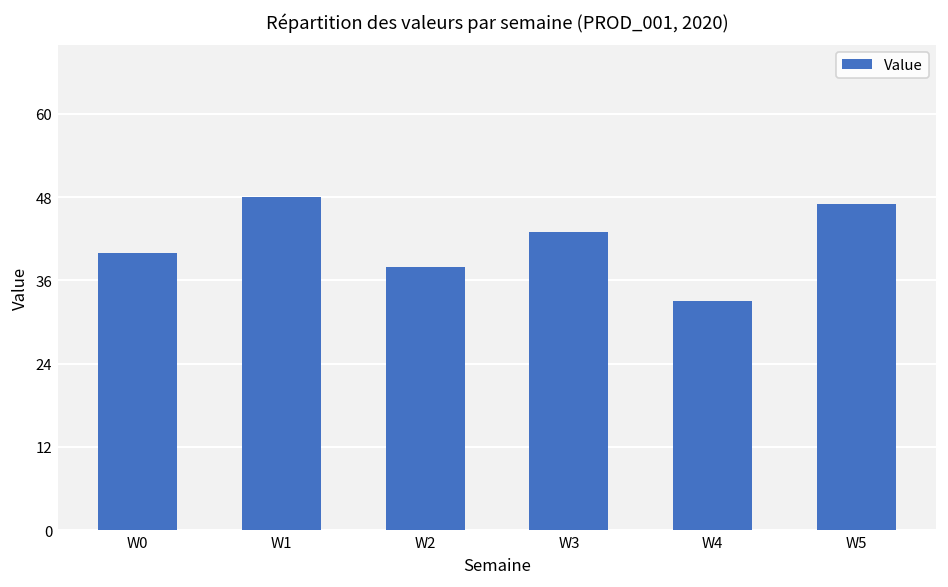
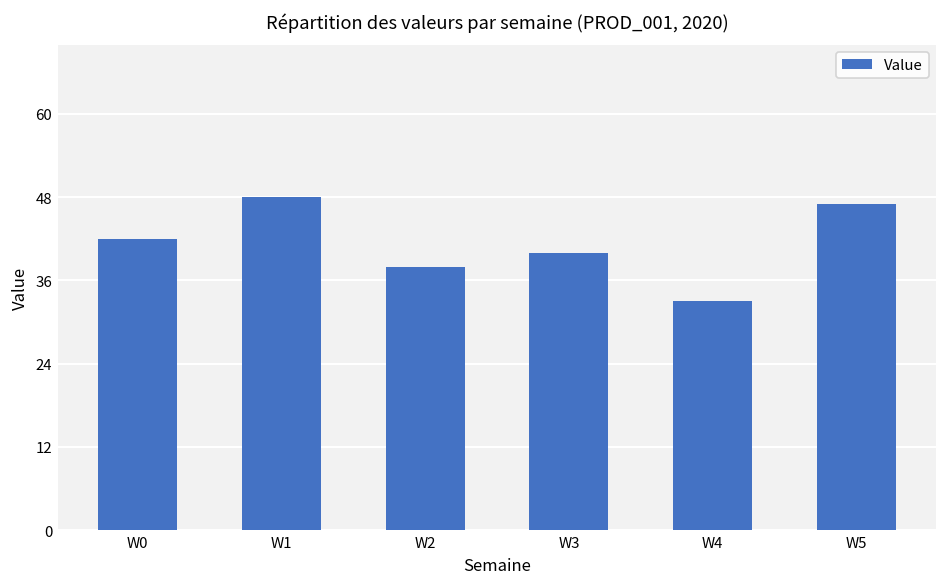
  {
-   "W0": 40,
+   "W0": 42,
    "W1": 48,
    "W2": 38,
-   "W3": 43,
+   "W3": 40,
    "W4": 33,
    "W5": 47
  }
